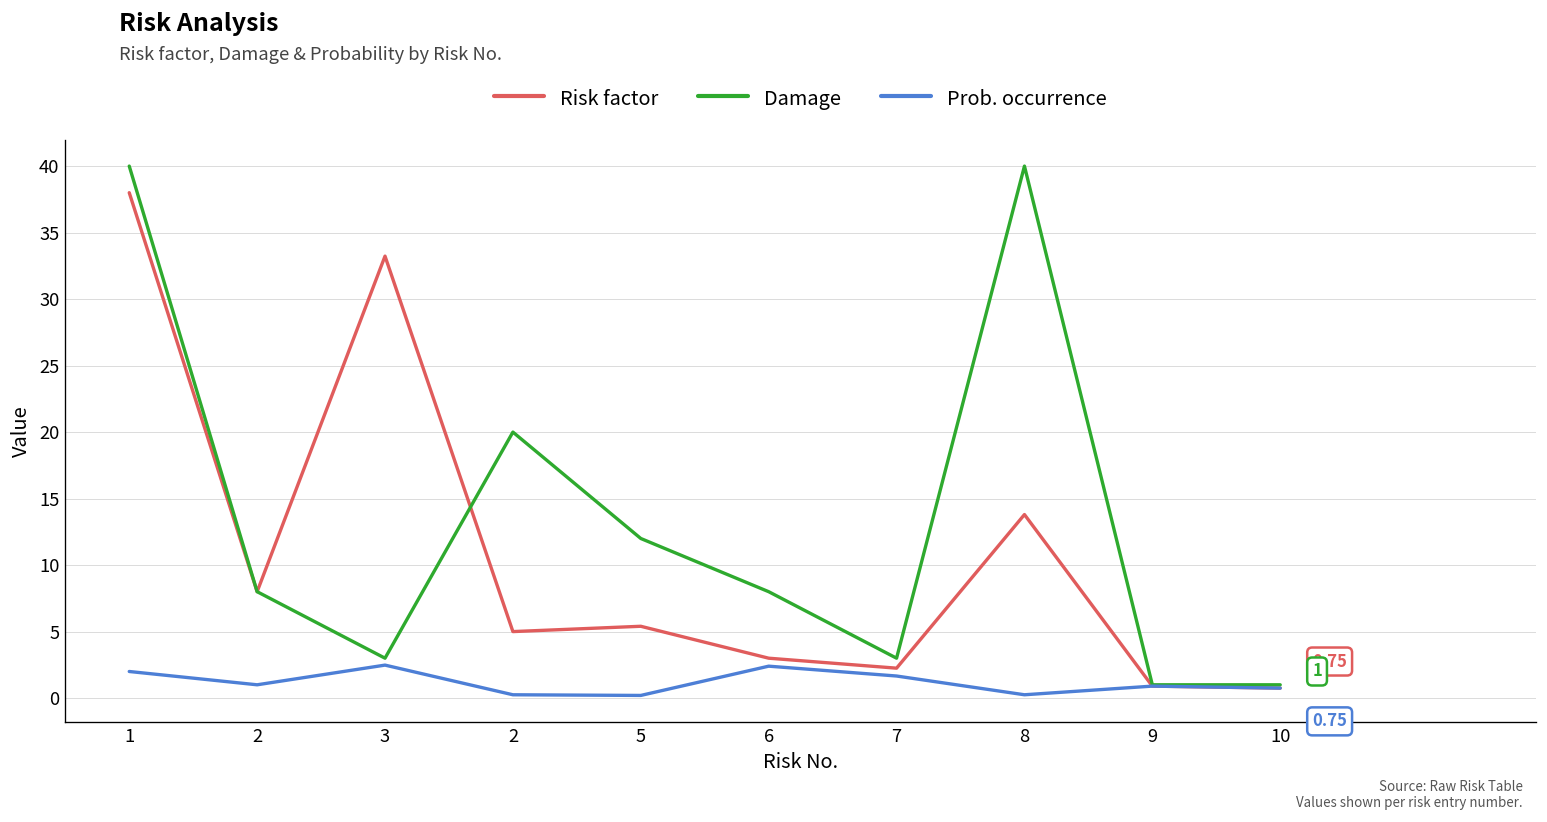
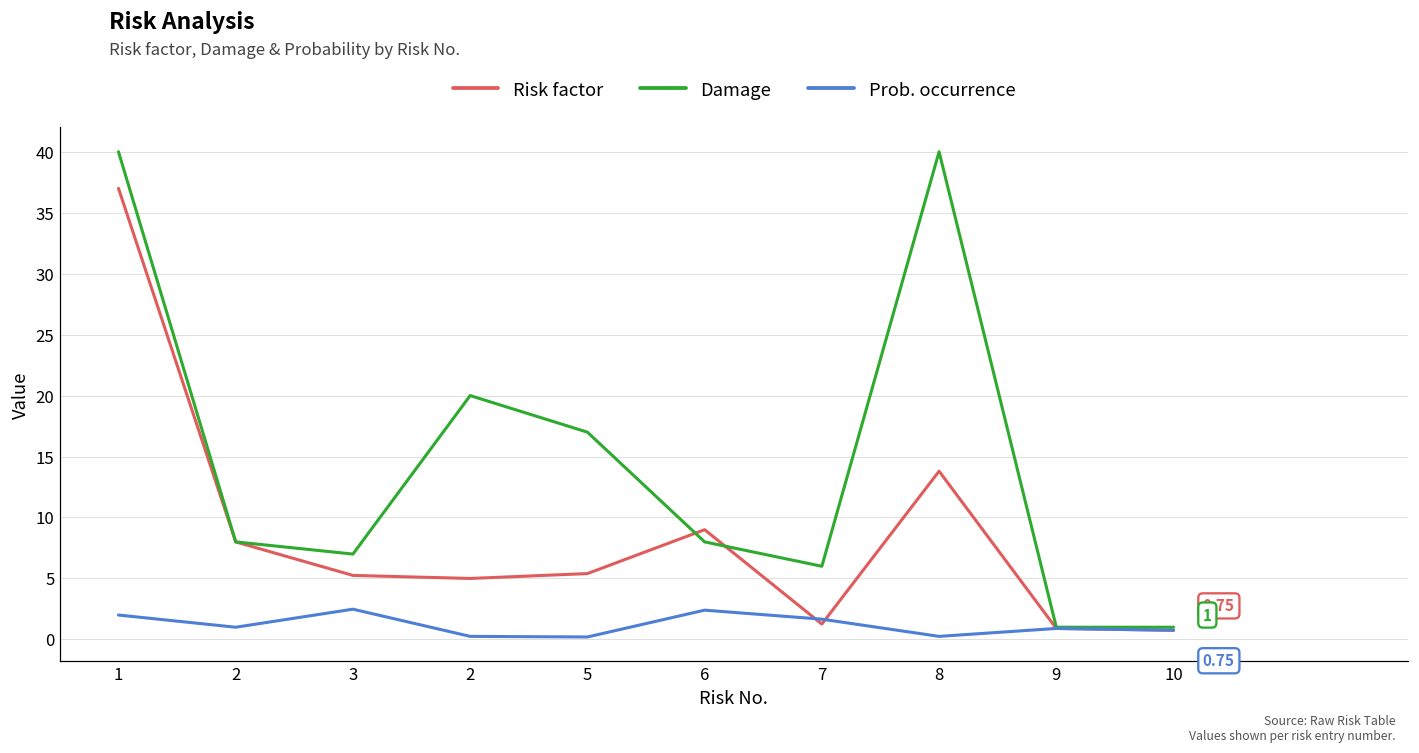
  {
    "Risk factor": {
-     "1": 38,
-     "3": 33.2,
+     "1": 37,
+     "3": 5.3,
      "5": 5.4,
-     "6": 3,
-     "7": 2.3,
+     "6": 9,
+     "7": 1.3,
      "8": 13.8
    },
    "Damage": {
      "1": 40,
-     "3": 3,
-     "5": 12,
+     "3": 7,
+     "5": 17,
      "6": 8,
-     "7": 3,
+     "7": 6,
      "8": 40
    },
    "Prob. occurrence": {
      "1": 2.0,
      "3": 2.5,
      "5": 0.2,
      "6": 2.4,
      "7": 1.7,
      "8": 0.3
    }
  }
